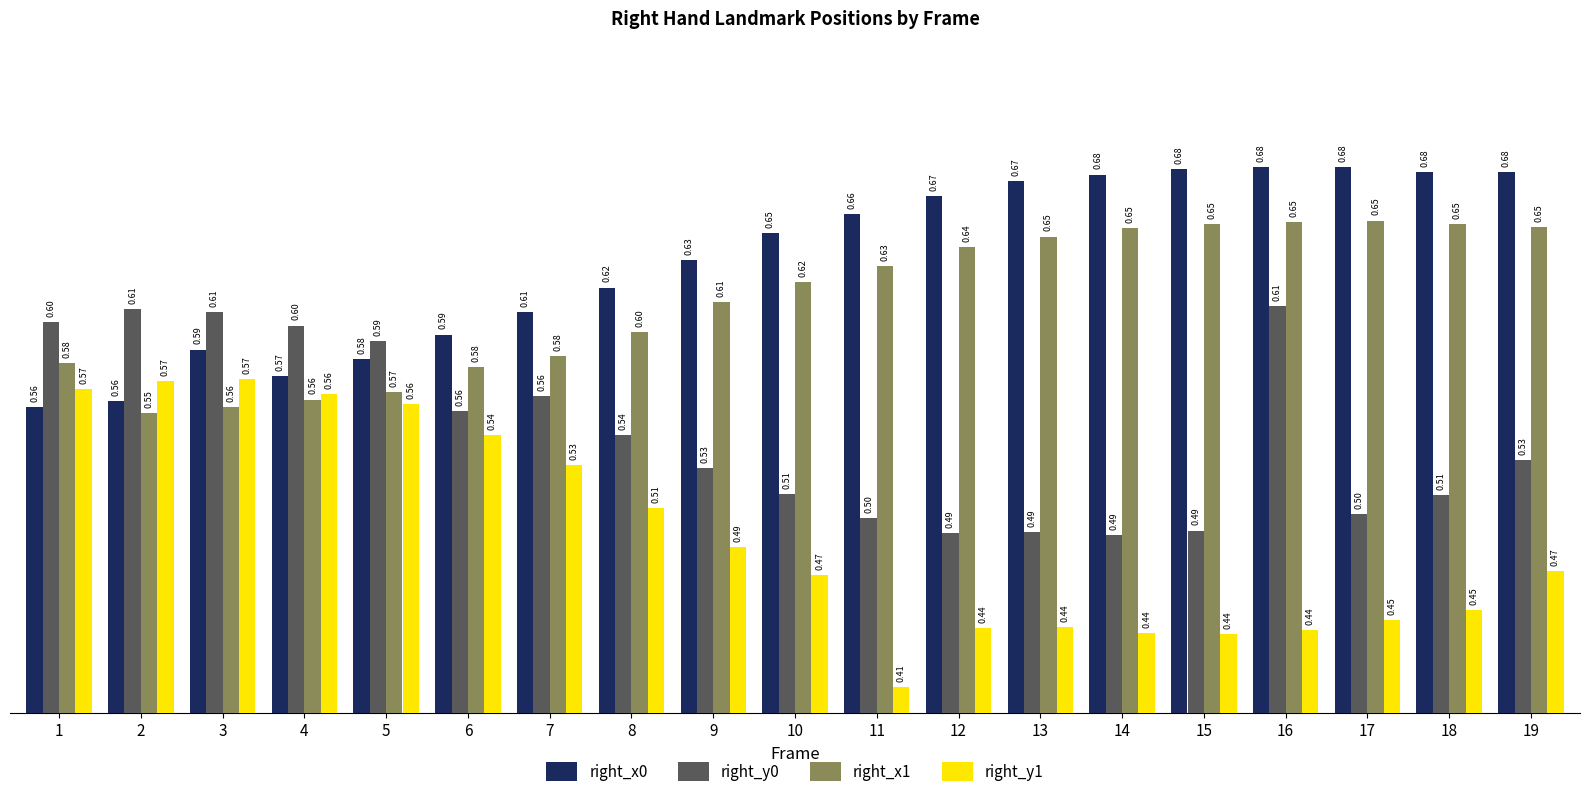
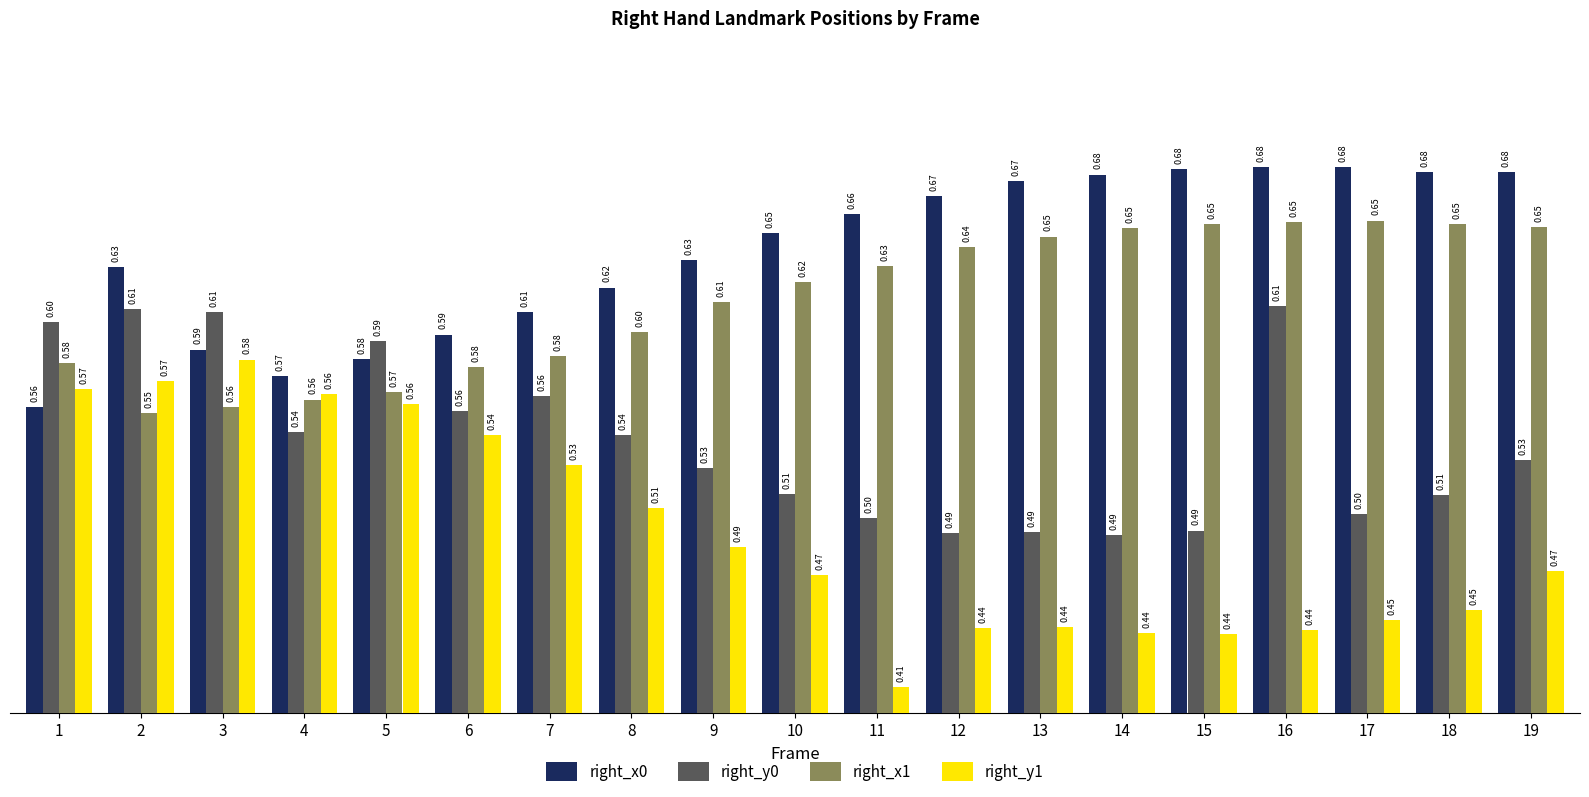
  {
    "right_x0": {
      "1": 0.56,
-     "2": 0.56,
+     "2": 0.63,
      "3": 0.59,
      "4": 0.57,
      "5": 0.58,
      "6": 0.59,
      "7": 0.61,
      "8": 0.62,
      "9": 0.63,
      "10": 0.65,
      "11": 0.66,
      "12": 0.67,
      "13": 0.67,
      "14": 0.68,
      "15": 0.68,
      "16": 0.68,
      "17": 0.68,
      "18": 0.68,
      "19": 0.68
    },
    "right_y0": {
      "1": 0.60,
      "2": 0.61,
      "3": 0.61,
-     "4": 0.60,
+     "4": 0.54,
      "5": 0.59,
      "6": 0.56,
      "7": 0.56,
      "8": 0.54,
      "9": 0.53,
      "10": 0.51,
      "11": 0.50,
      "12": 0.49,
      "13": 0.49,
      "14": 0.49,
      "15": 0.49,
      "16": 0.61,
      "17": 0.50,
      "18": 0.51,
      "19": 0.53
    },
    "right_x1": {
      "1": 0.58,
      "2": 0.55,
      "3": 0.56,
      "4": 0.56,
      "5": 0.57,
      "6": 0.58,
      "7": 0.58,
      "8": 0.60,
      "9": 0.61,
      "10": 0.62,
      "11": 0.63,
      "12": 0.64,
      "13": 0.65,
      "14": 0.65,
      "15": 0.65,
      "16": 0.65,
      "17": 0.65,
      "18": 0.65,
      "19": 0.65
    },
    "right_y1": {
      "1": 0.57,
      "2": 0.57,
-     "3": 0.57,
+     "3": 0.58,
      "4": 0.56,
      "5": 0.56,
      "6": 0.54,
      "7": 0.53,
      "8": 0.51,
      "9": 0.49,
      "10": 0.47,
      "11": 0.41,
      "12": 0.44,
      "13": 0.44,
      "14": 0.44,
      "15": 0.44,
      "16": 0.44,
      "17": 0.45,
      "18": 0.45,
      "19": 0.47
    }
  }
